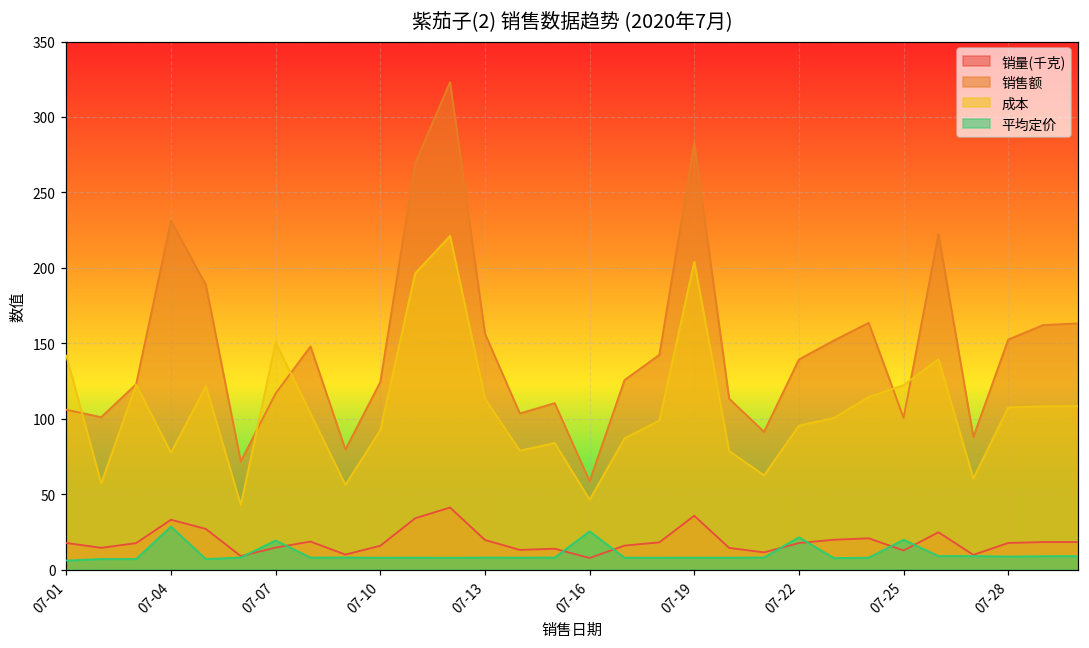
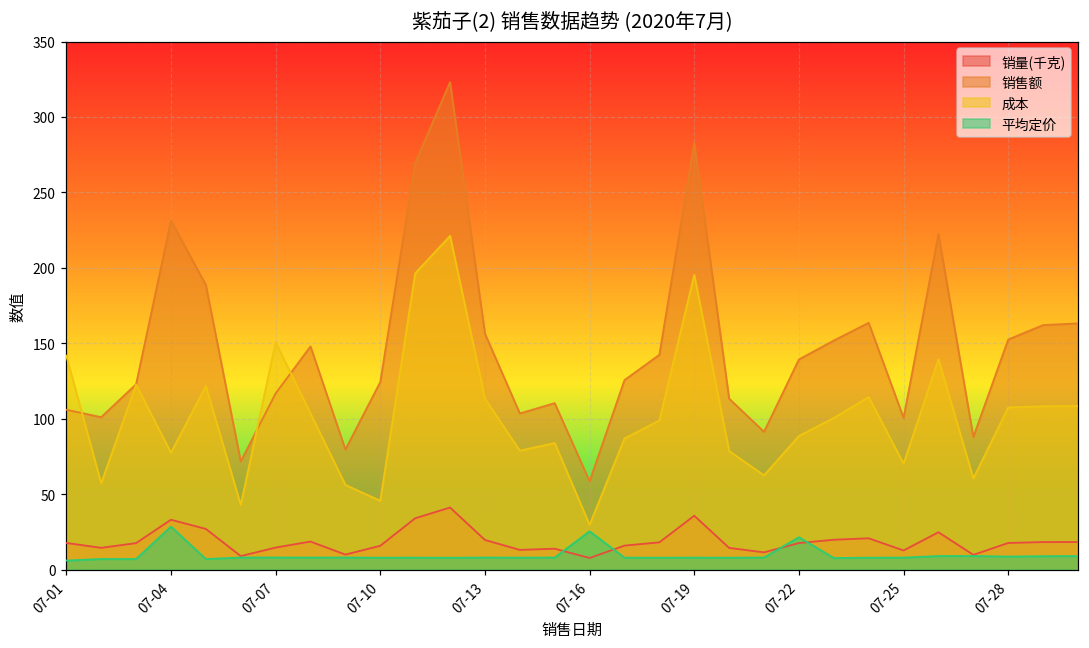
  {
    "成本": {
      "07-01": 142,
      "07-04": 77,
      "07-07": 151,
-     "07-10": 92,
+     "07-10": 46,
      "07-13": 113,
-     "07-16": 46,
-     "07-19": 204,
-     "07-22": 95,
-     "07-25": 122,
+     "07-16": 30,
+     "07-19": 195,
+     "07-22": 89,
+     "07-25": 70,
      "07-28": 107
    },
    "平均定价": {
      "07-01": 6,
      "07-04": 29,
-     "07-07": 19,
+     "07-07": 8,
      "07-10": 8,
      "07-13": 8,
      "07-16": 25,
      "07-19": 8,
      "07-22": 21,
-     "07-25": 20,
+     "07-25": 8,
      "07-28": 9
    }
  }
